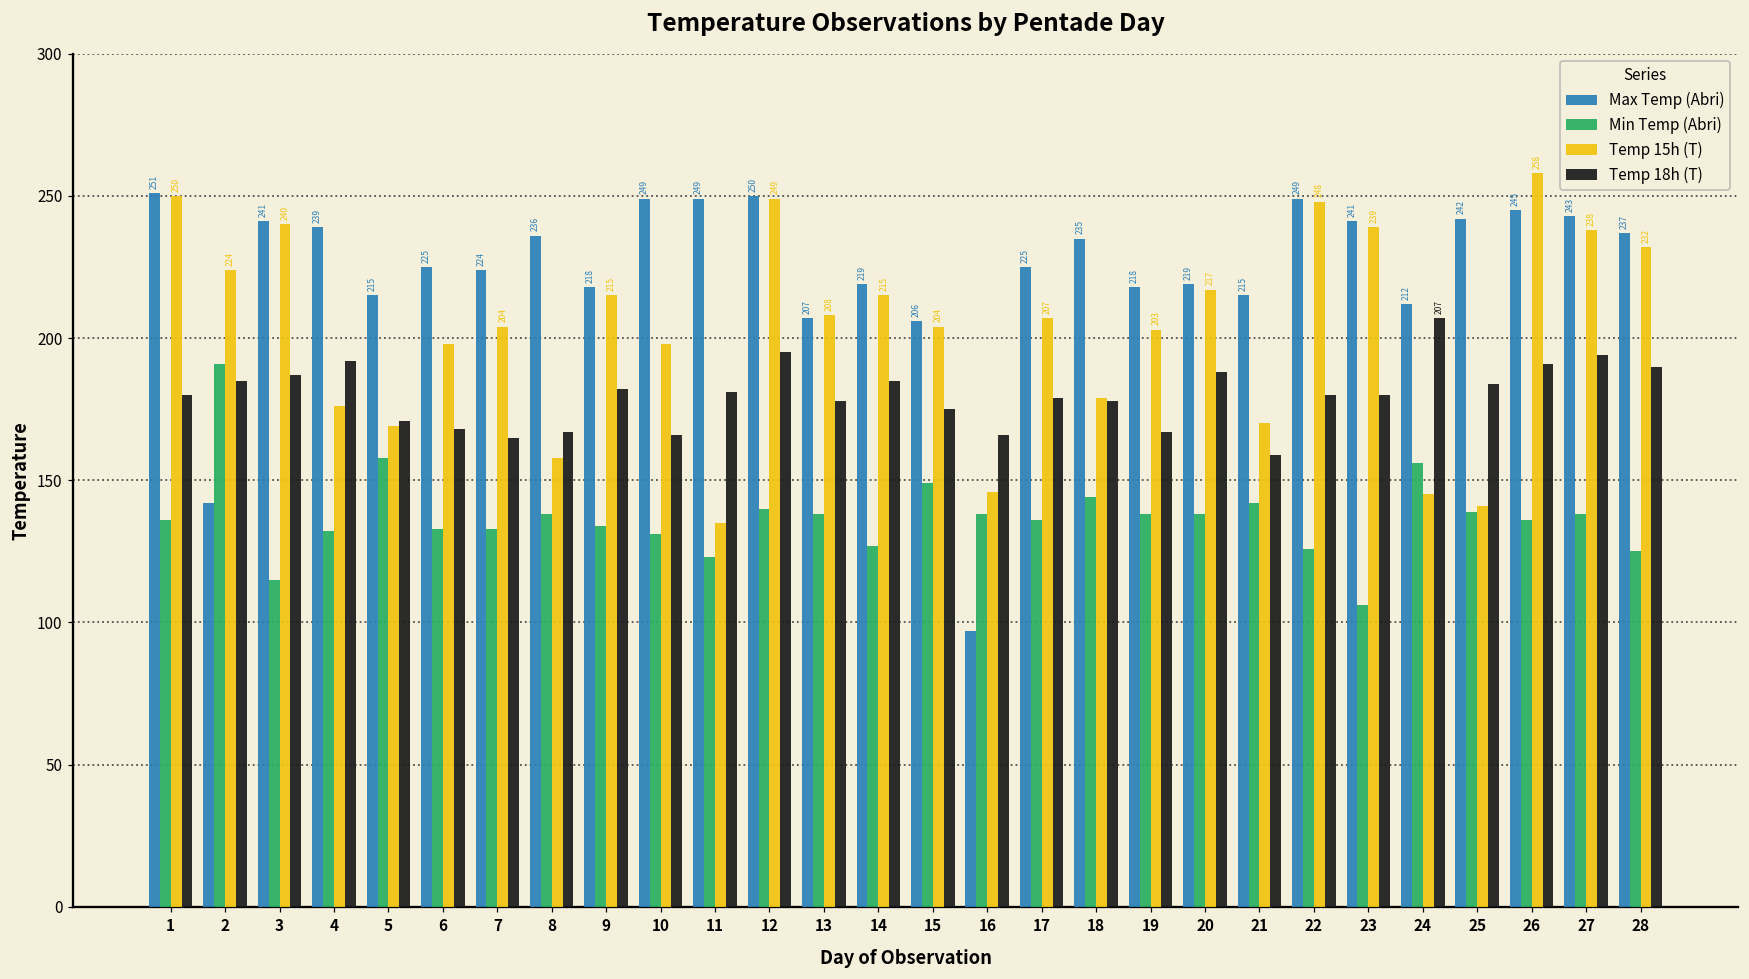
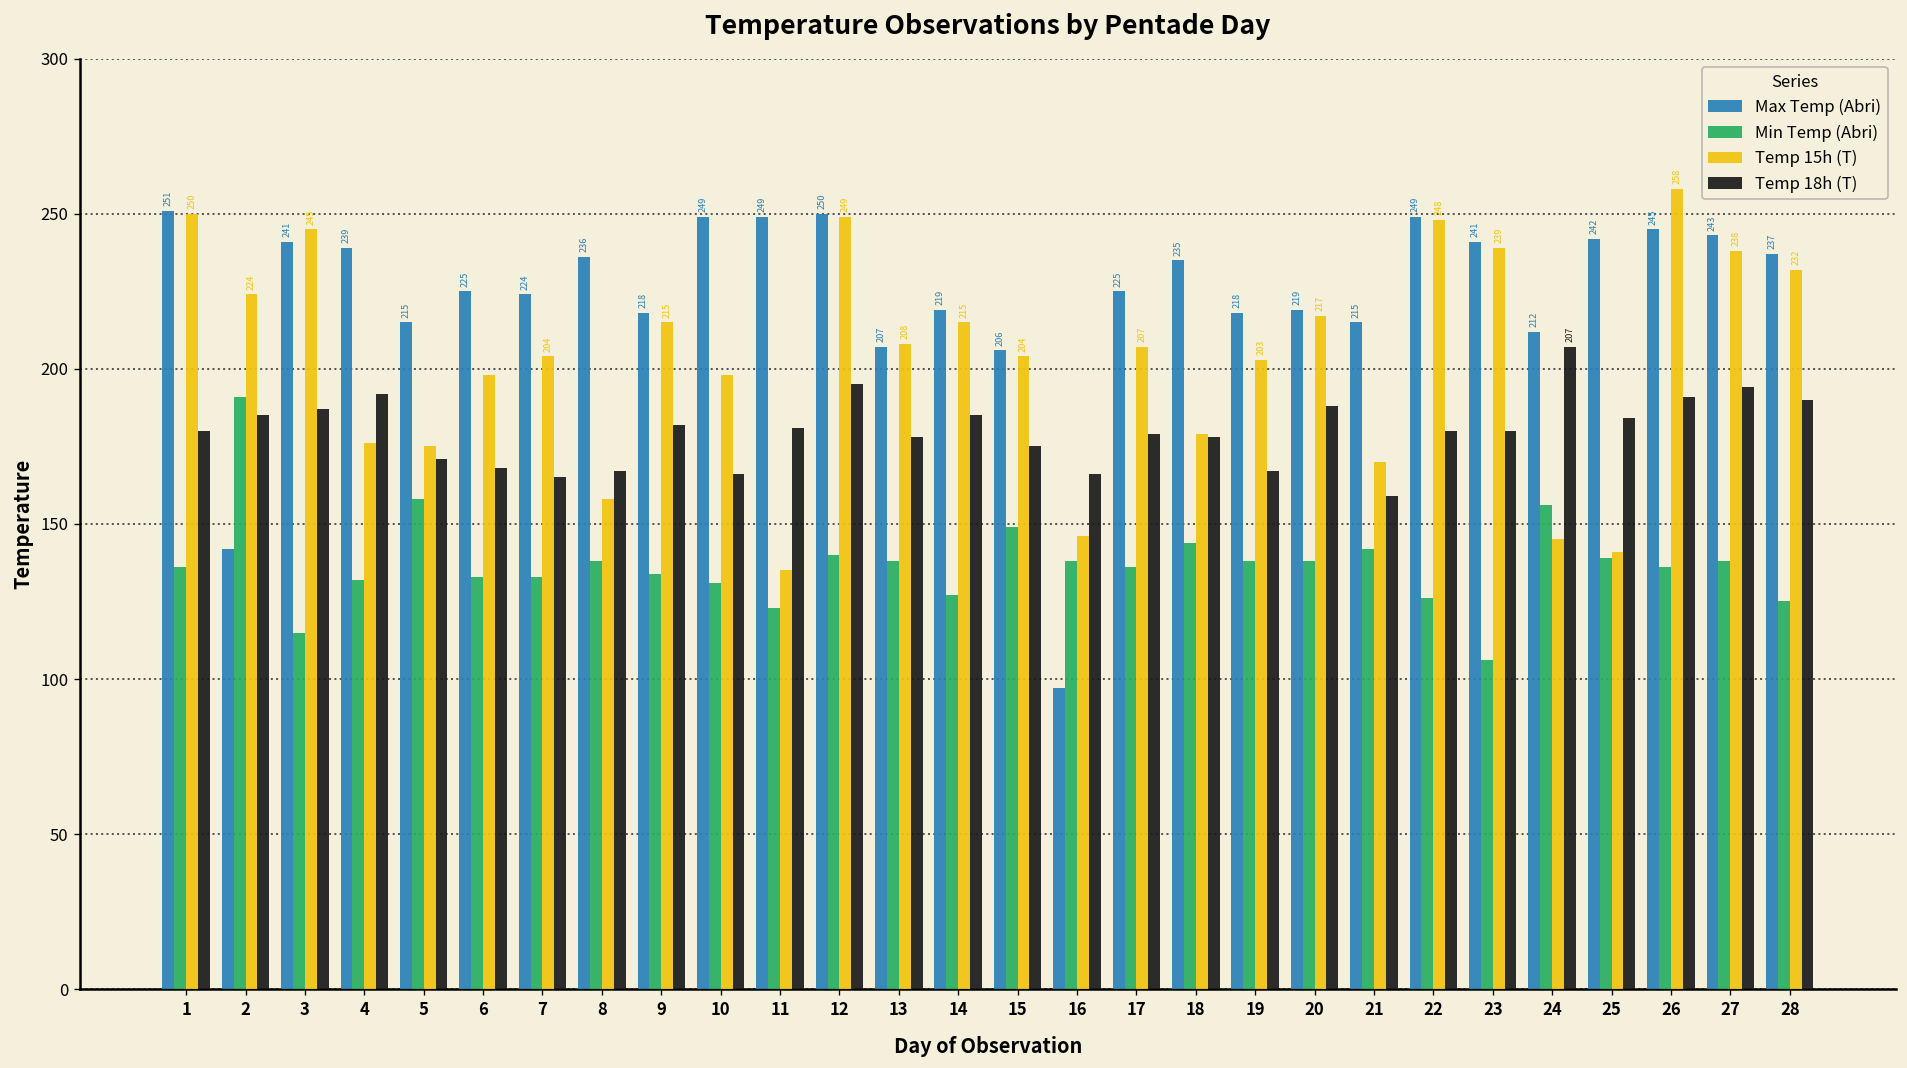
  {
    "Max Temp (Abri)": {
      "1": 251,
      "3": 241,
      "4": 239,
      "5": 215,
      "6": 225,
      "7": 224,
      "8": 236,
      "9": 218,
      "10": 249,
      "11": 249,
      "12": 250,
      "13": 207,
      "14": 219,
      "15": 206,
      "17": 225,
      "18": 235,
      "19": 218,
      "20": 219,
      "21": 215,
      "22": 249,
      "23": 241,
      "24": 212,
      "25": 242,
      "26": 245,
      "27": 243,
      "28": 237
    },
    "Min Temp (Abri)": {
      "1": 136,
      "2": 191,
      "3": 115,
      "4": 132,
      "5": 158,
      "6": 133,
      "7": 133,
      "8": 138,
      "9": 134,
      "10": 131,
      "11": 123,
      "12": 140,
      "13": 138,
      "14": 127,
      "15": 149,
      "16": 138,
      "17": 136,
      "18": 144,
      "19": 138,
      "20": 138,
      "21": 142,
      "22": 126,
      "23": 106,
      "24": 156,
      "25": 139,
      "26": 136,
      "27": 138,
      "28": 125
    },
    "Temp 15h (T)": {
      "1": 250,
      "2": 224,
-     "3": 240,
-     "5": 169,
+     "3": 245,
+     "5": 175,
      "7": 204,
      "9": 215,
      "12": 249,
      "13": 208,
      "14": 215,
      "15": 204,
      "17": 207,
      "19": 203,
      "20": 217,
      "22": 248,
      "23": 239,
      "26": 258,
      "27": 238,
      "28": 232
    },
    "Temp 18h (T)": {
      "24": 207
    }
  }
